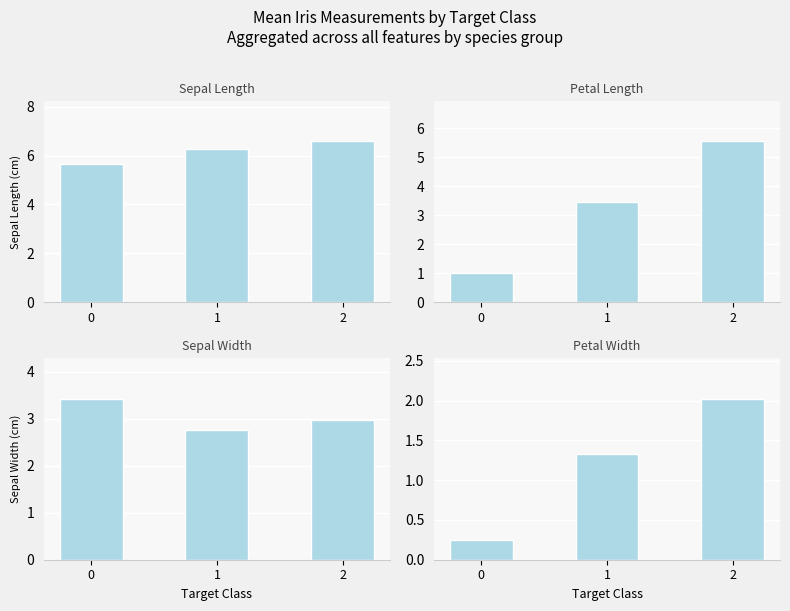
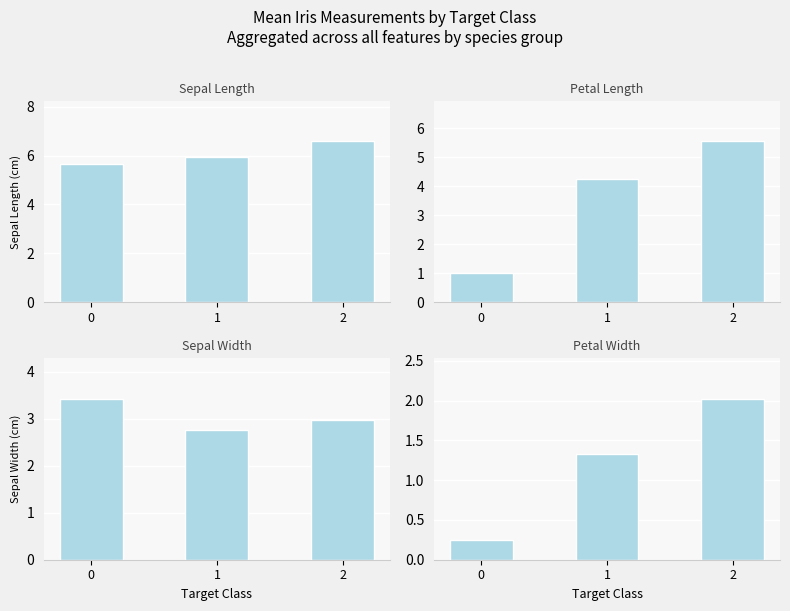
  {
    "Sepal Length": {
      "0": 5.6,
-     "1": 6.3,
+     "1": 5.9,
      "2": 6.6
    },
    "Petal Length": {
      "0": 1.0,
-     "1": 3.5,
+     "1": 4.3,
      "2": 5.6
    },
    "Sepal Width": {
      "0": 3.4,
      "1": 2.8,
      "2": 3.0
    },
    "Petal Width": {
      "0": 0.2,
      "1": 1.3,
      "2": 2.0
    }
  }
